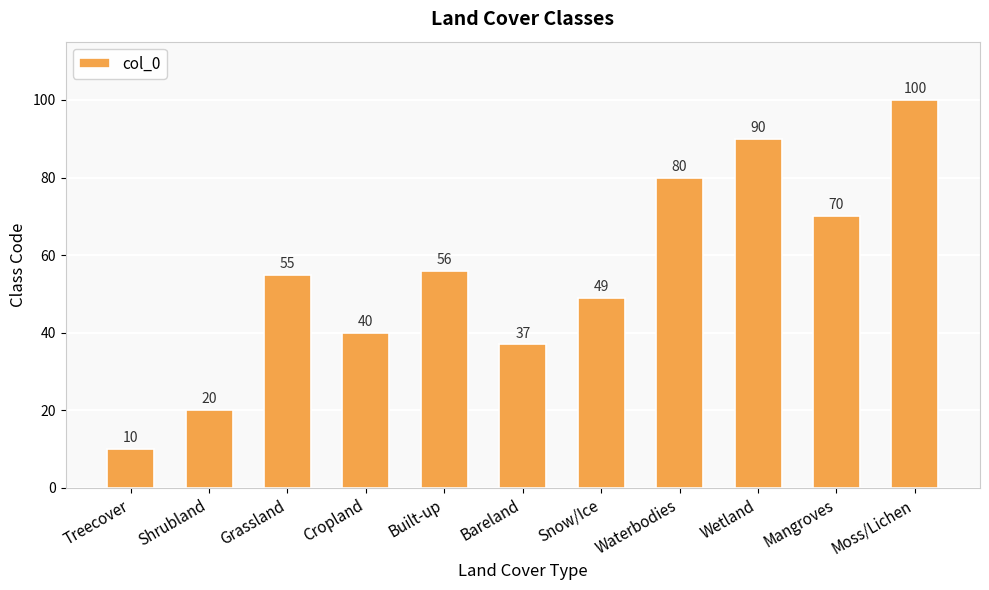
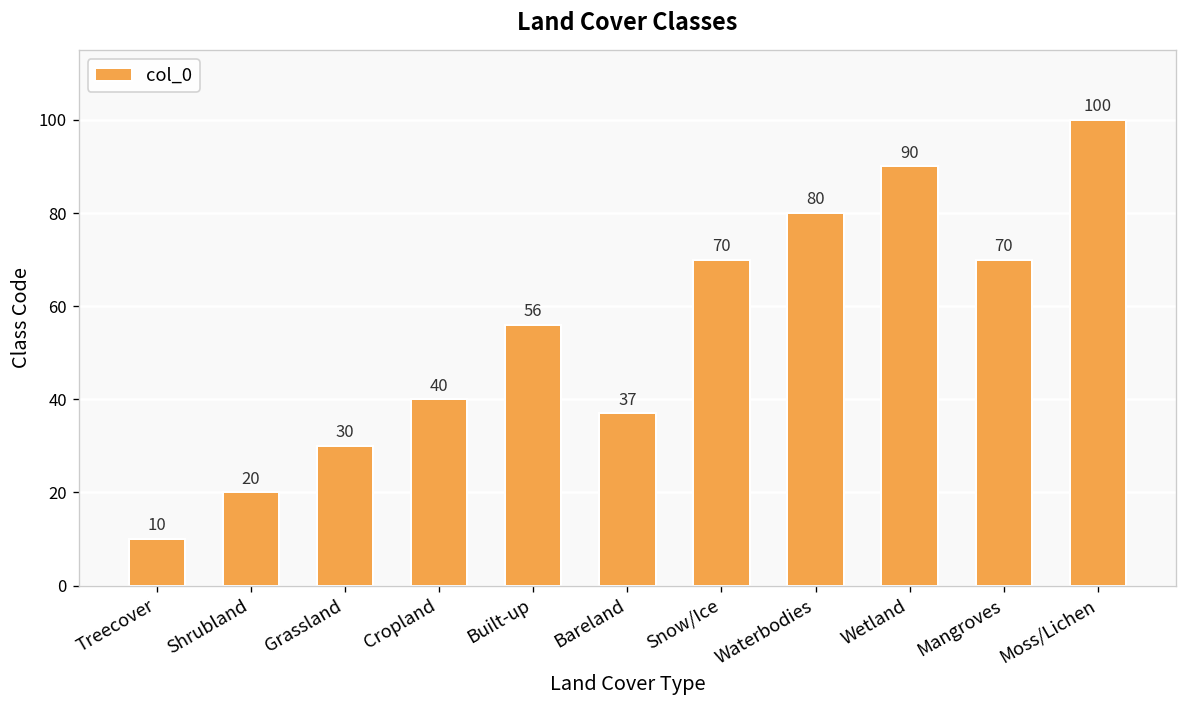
  {
    "Treecover": 10,
    "Shrubland": 20,
-   "Grassland": 55,
+   "Grassland": 30,
    "Cropland": 40,
    "Built-up": 56,
    "Bareland": 37,
-   "Snow/Ice": 49,
+   "Snow/Ice": 70,
    "Waterbodies": 80,
    "Wetland": 90,
    "Mangroves": 70,
    "Moss/Lichen": 100
  }
